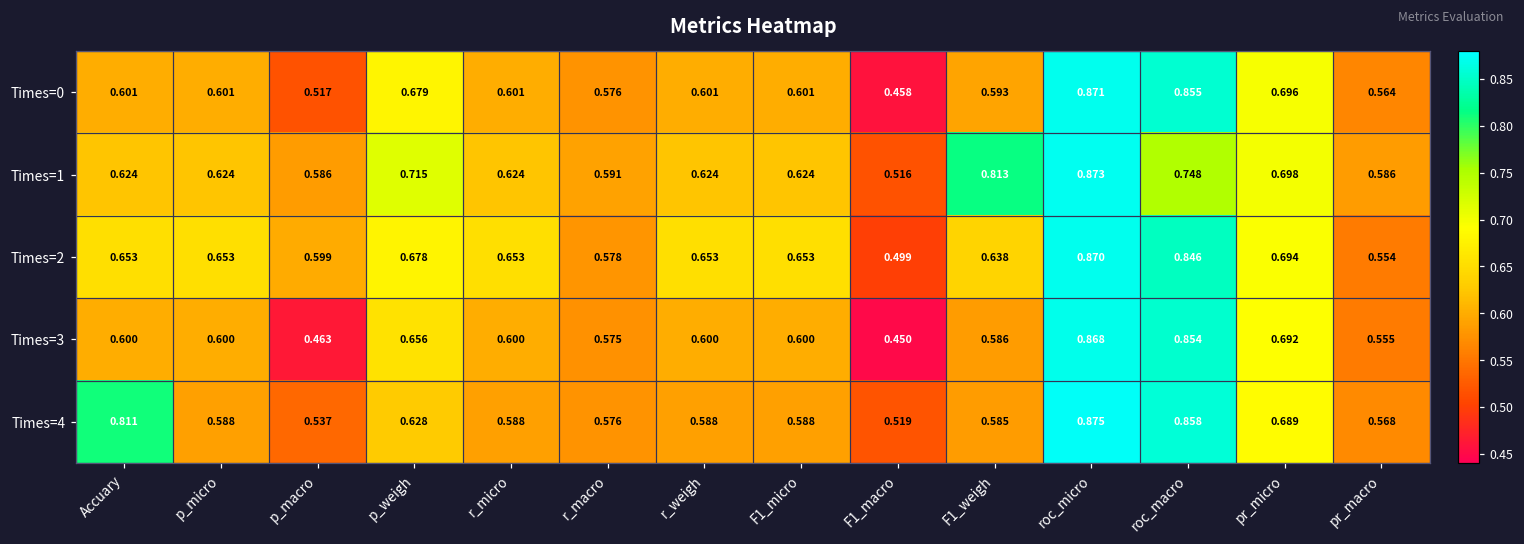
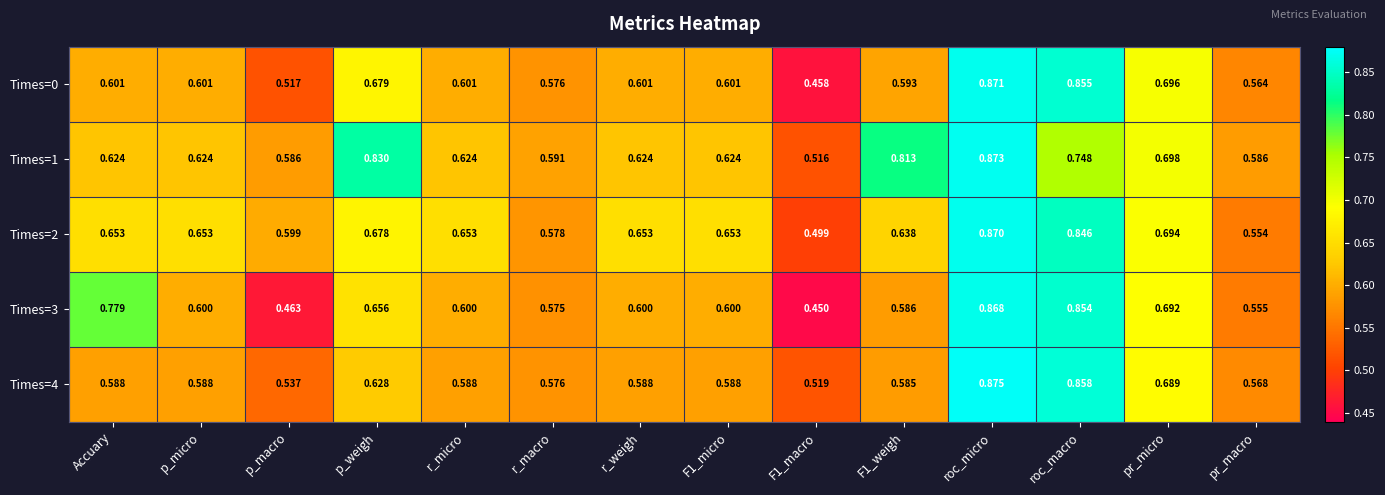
  {
    "Times=0": {
      "Accuary": 0.601,
      "p_micro": 0.601,
      "p_macro": 0.517,
      "p_weigh": 0.679,
      "r_micro": 0.601,
      "r_macro": 0.576,
      "r_weigh": 0.601,
      "F1_micro": 0.601,
      "F1_macro": 0.458,
      "F1_weigh": 0.593,
      "roc_micro": 0.871,
      "roc_macro": 0.855,
      "pr_micro": 0.696,
      "pr_macro": 0.564
    },
    "Times=1": {
      "Accuary": 0.624,
      "p_micro": 0.624,
      "p_macro": 0.586,
-     "p_weigh": 0.715,
+     "p_weigh": 0.830,
      "r_micro": 0.624,
      "r_macro": 0.591,
      "r_weigh": 0.624,
      "F1_micro": 0.624,
      "F1_macro": 0.516,
      "F1_weigh": 0.813,
      "roc_micro": 0.873,
      "roc_macro": 0.748,
      "pr_micro": 0.698,
      "pr_macro": 0.586
    },
    "Times=2": {
      "Accuary": 0.653,
      "p_micro": 0.653,
      "p_macro": 0.599,
      "p_weigh": 0.678,
      "r_micro": 0.653,
      "r_macro": 0.578,
      "r_weigh": 0.653,
      "F1_micro": 0.653,
      "F1_macro": 0.499,
      "F1_weigh": 0.638,
      "roc_micro": 0.870,
      "roc_macro": 0.846,
      "pr_micro": 0.694,
      "pr_macro": 0.554
    },
    "Times=3": {
-     "Accuary": 0.600,
+     "Accuary": 0.779,
      "p_micro": 0.600,
      "p_macro": 0.463,
      "p_weigh": 0.656,
      "r_micro": 0.600,
      "r_macro": 0.575,
      "r_weigh": 0.600,
      "F1_micro": 0.600,
      "F1_macro": 0.450,
      "F1_weigh": 0.586,
      "roc_micro": 0.868,
      "roc_macro": 0.854,
      "pr_micro": 0.692,
      "pr_macro": 0.555
    },
    "Times=4": {
-     "Accuary": 0.811,
+     "Accuary": 0.588,
      "p_micro": 0.588,
      "p_macro": 0.537,
      "p_weigh": 0.628,
      "r_micro": 0.588,
      "r_macro": 0.576,
      "r_weigh": 0.588,
      "F1_micro": 0.588,
      "F1_macro": 0.519,
      "F1_weigh": 0.585,
      "roc_micro": 0.875,
      "roc_macro": 0.858,
      "pr_micro": 0.689,
      "pr_macro": 0.568
    }
  }
